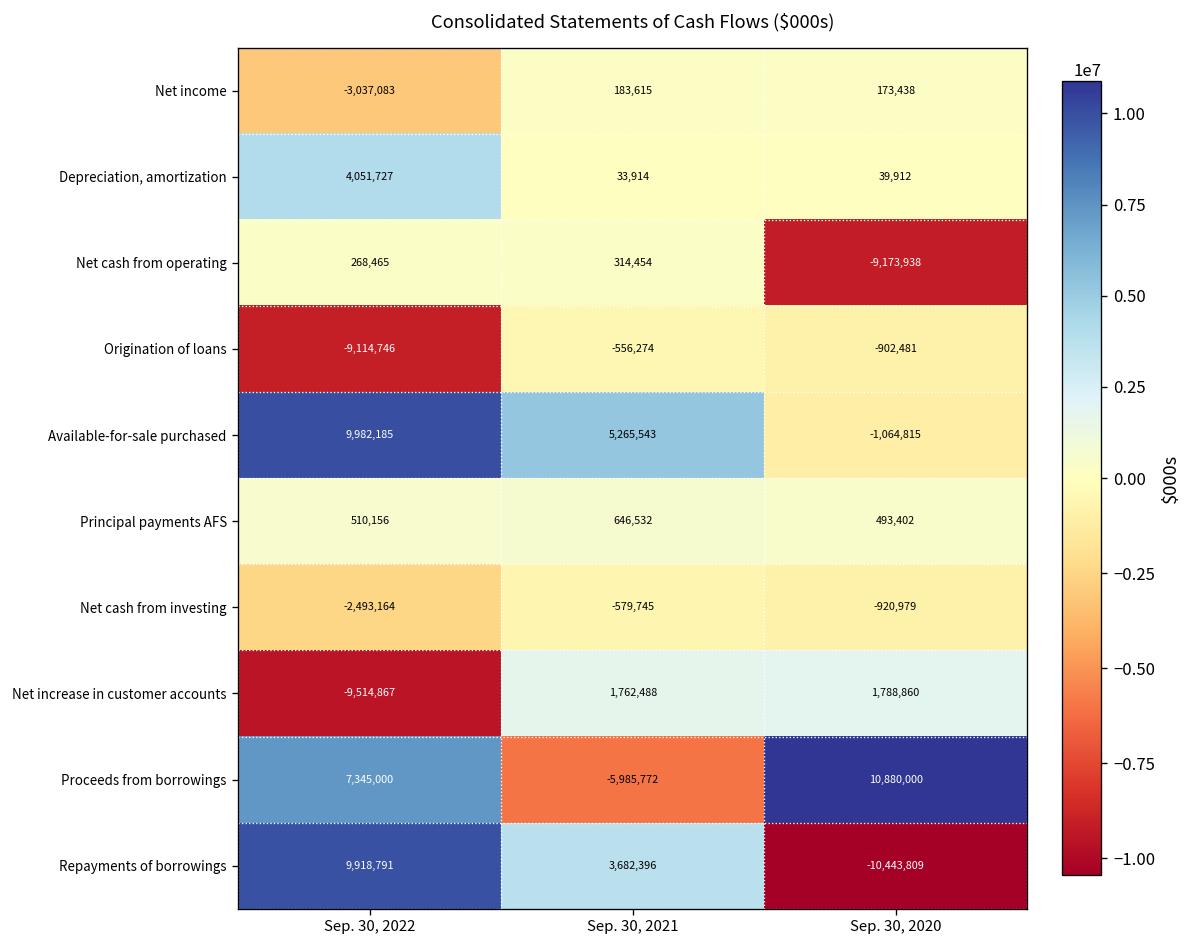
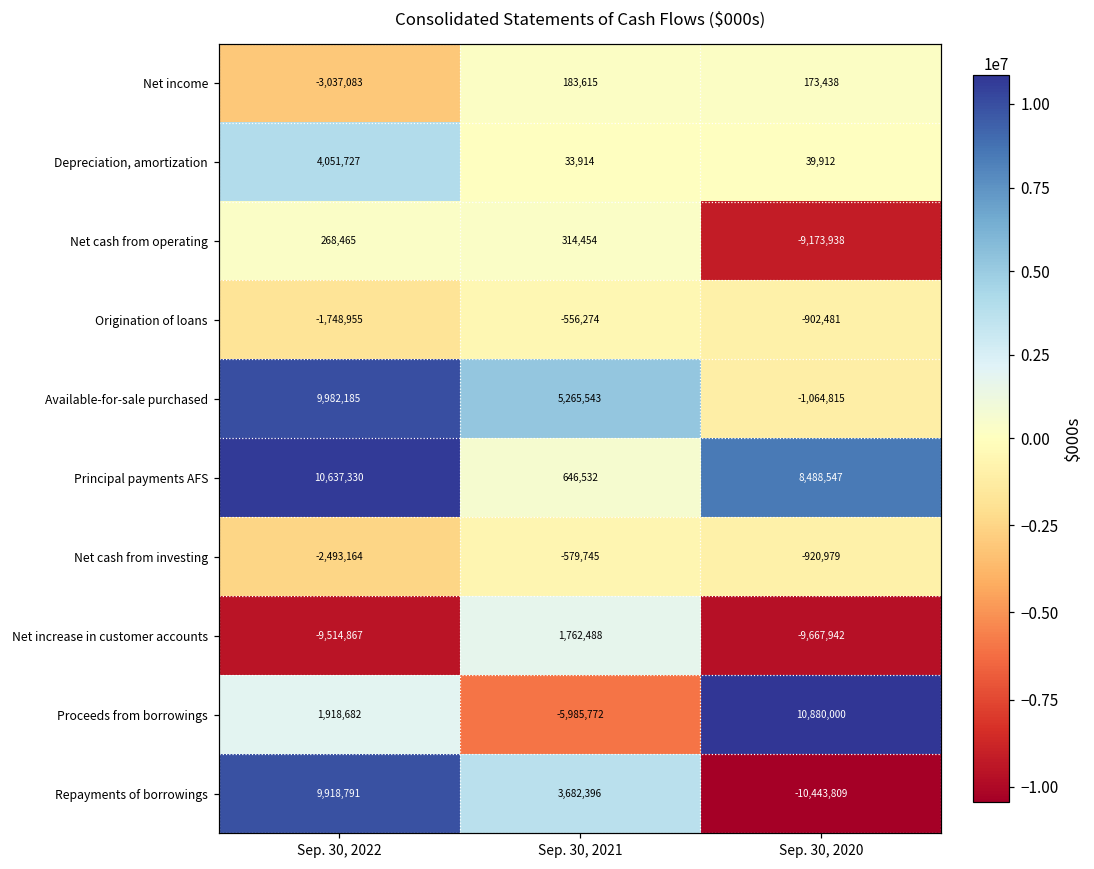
  {
    "Net income": {
      "Sep. 30, 2022": "-3,037,083",
      "Sep. 30, 2021": "183,615",
      "Sep. 30, 2020": "173,438"
    },
    "Depreciation, amortization": {
      "Sep. 30, 2022": "4,051,727",
      "Sep. 30, 2021": "33,914",
      "Sep. 30, 2020": "39,912"
    },
    "Net cash from operating": {
      "Sep. 30, 2022": "268,465",
      "Sep. 30, 2021": "314,454",
      "Sep. 30, 2020": "-9,173,938"
    },
    "Origination of loans": {
-     "Sep. 30, 2022": "-9,114,746",
+     "Sep. 30, 2022": "-1,748,955",
      "Sep. 30, 2021": "-556,274",
      "Sep. 30, 2020": "-902,481"
    },
    "Available-for-sale purchased": {
      "Sep. 30, 2022": "9,982,185",
      "Sep. 30, 2021": "5,265,543",
      "Sep. 30, 2020": "-1,064,815"
    },
    "Principal payments AFS": {
-     "Sep. 30, 2022": "510,156",
+     "Sep. 30, 2022": "10,637,330",
      "Sep. 30, 2021": "646,532",
-     "Sep. 30, 2020": "493,402"
+     "Sep. 30, 2020": "8,488,547"
    },
    "Net cash from investing": {
      "Sep. 30, 2022": "-2,493,164",
      "Sep. 30, 2021": "-579,745",
      "Sep. 30, 2020": "-920,979"
    },
    "Net increase in customer accounts": {
      "Sep. 30, 2022": "-9,514,867",
      "Sep. 30, 2021": "1,762,488",
-     "Sep. 30, 2020": "1,788,860"
+     "Sep. 30, 2020": "-9,667,942"
    },
    "Proceeds from borrowings": {
-     "Sep. 30, 2022": "7,345,000",
+     "Sep. 30, 2022": "1,918,682",
      "Sep. 30, 2021": "-5,985,772",
      "Sep. 30, 2020": "10,880,000"
    },
    "Repayments of borrowings": {
      "Sep. 30, 2022": "9,918,791",
      "Sep. 30, 2021": "3,682,396",
      "Sep. 30, 2020": "-10,443,809"
    }
  }
